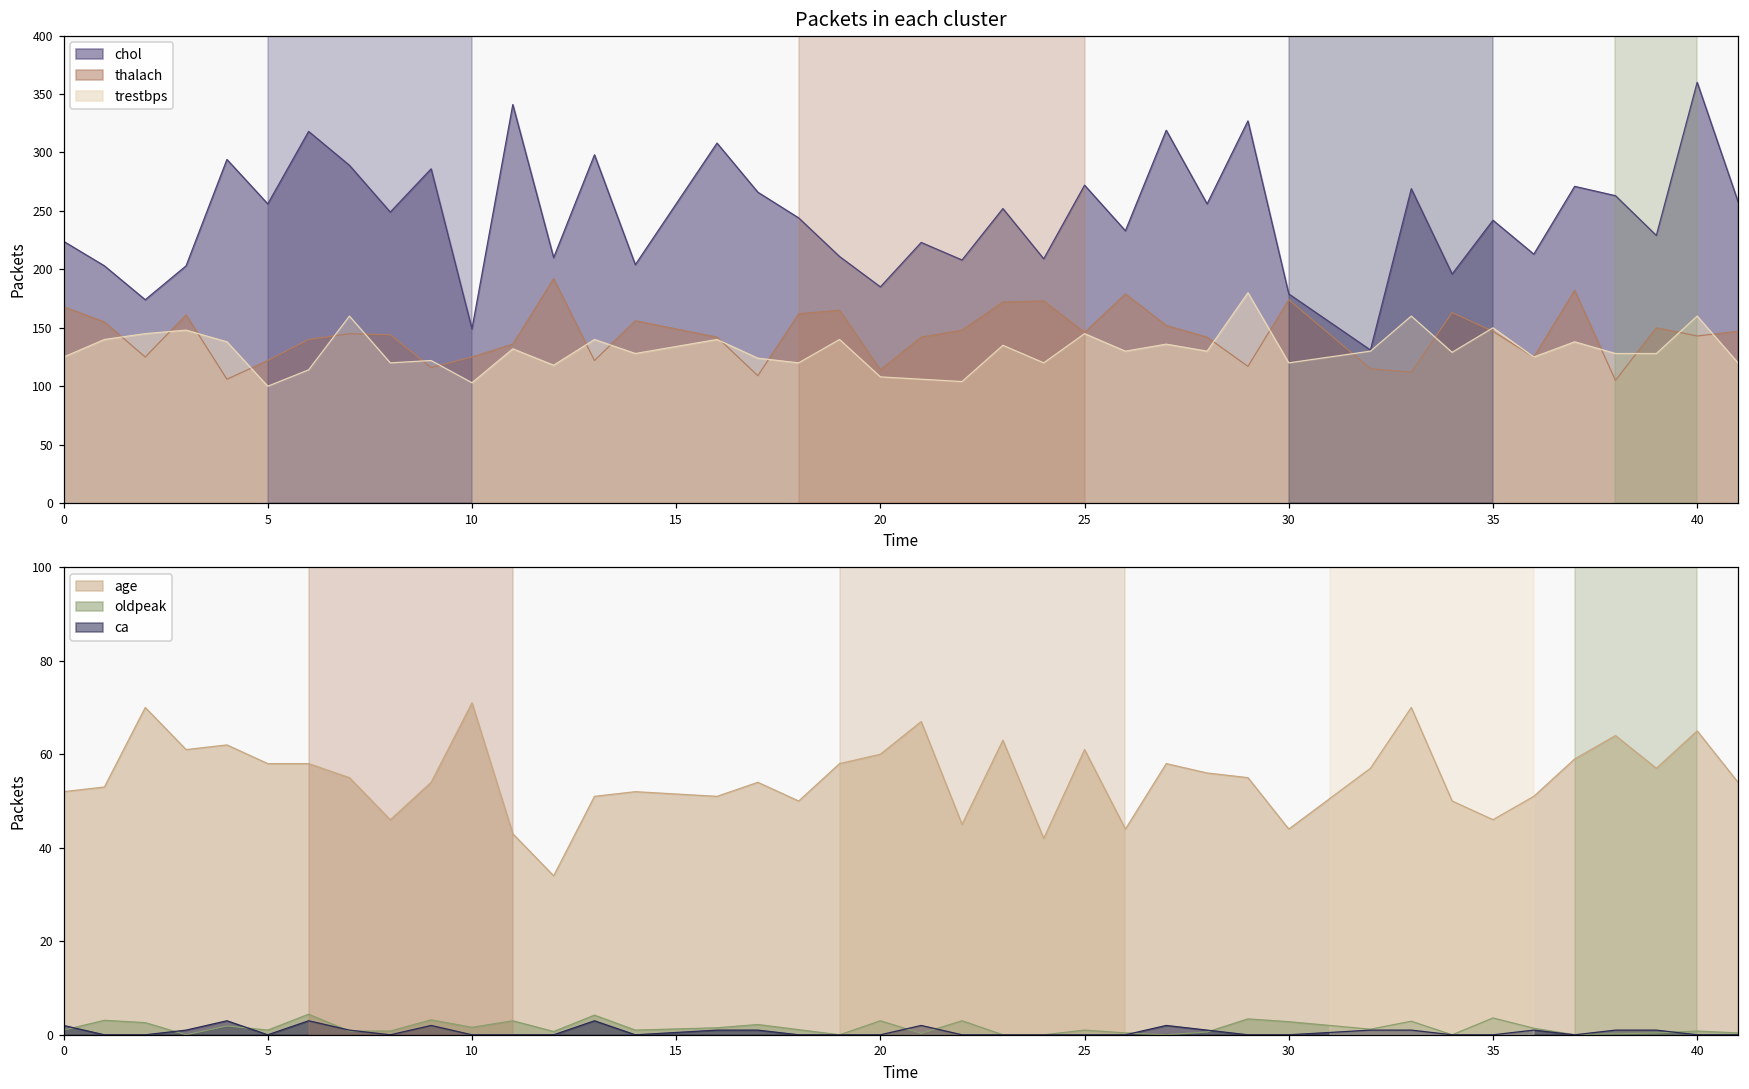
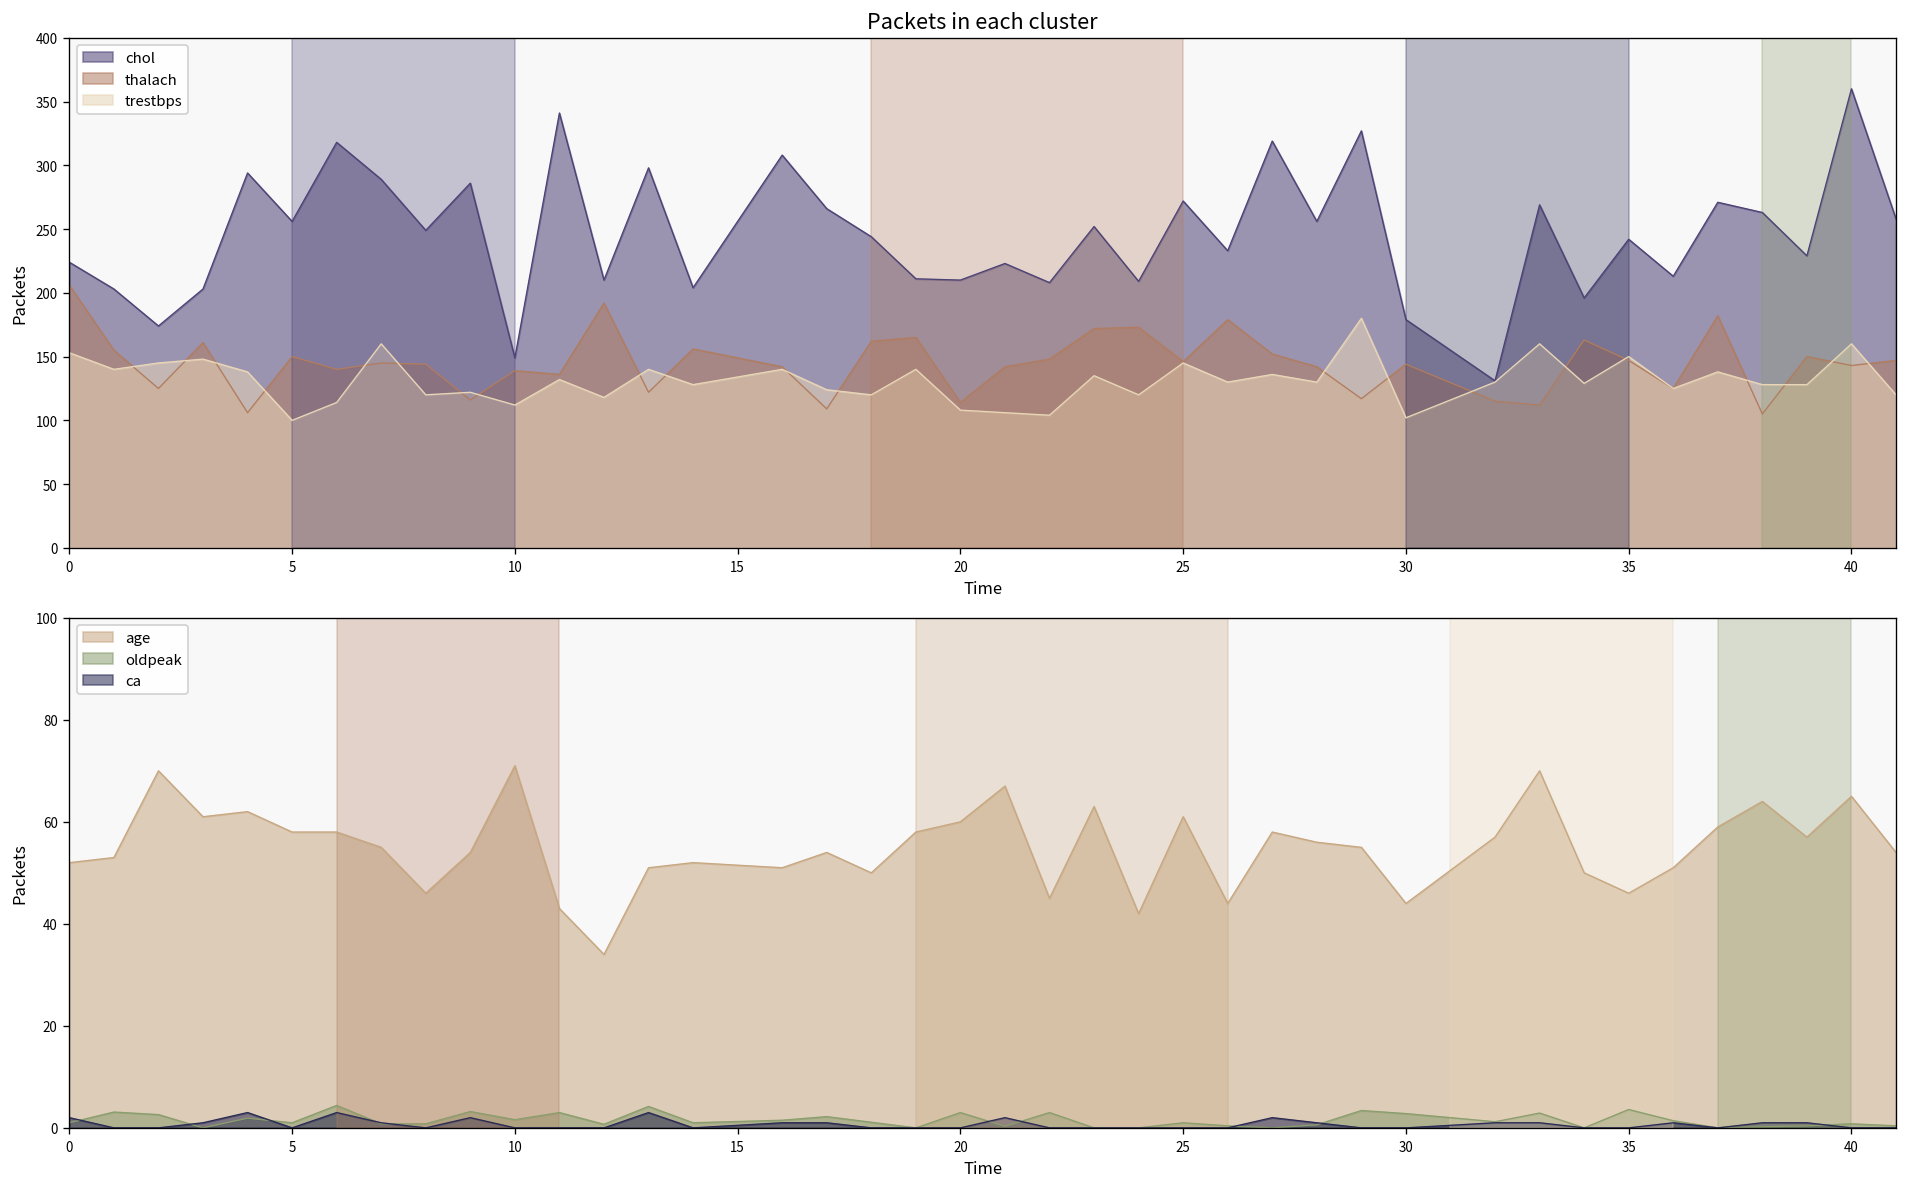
  {
    "Packets in each cluster": {
      "chol": {
        "0": 224,
        "5": 256,
        "10": 149,
-       "20": 185,
+       "20": 210,
        "25": 272,
        "30": 179,
        "35": 242,
        "40": 360
      },
      "thalach": {
-       "0": 168,
-       "5": 122,
-       "10": 125,
+       "0": 206,
+       "5": 150,
+       "10": 139,
        "20": 114,
-       "30": 174,
+       "30": 144,
        "35": 147,
        "40": 143
      },
      "trestbps": {
-       "0": 125,
+       "0": 153,
        "5": 100,
-       "10": 103,
+       "10": 112,
        "20": 108,
-       "30": 120,
+       "30": 102,
        "35": 150,
        "40": 160
      }
    }
  }
